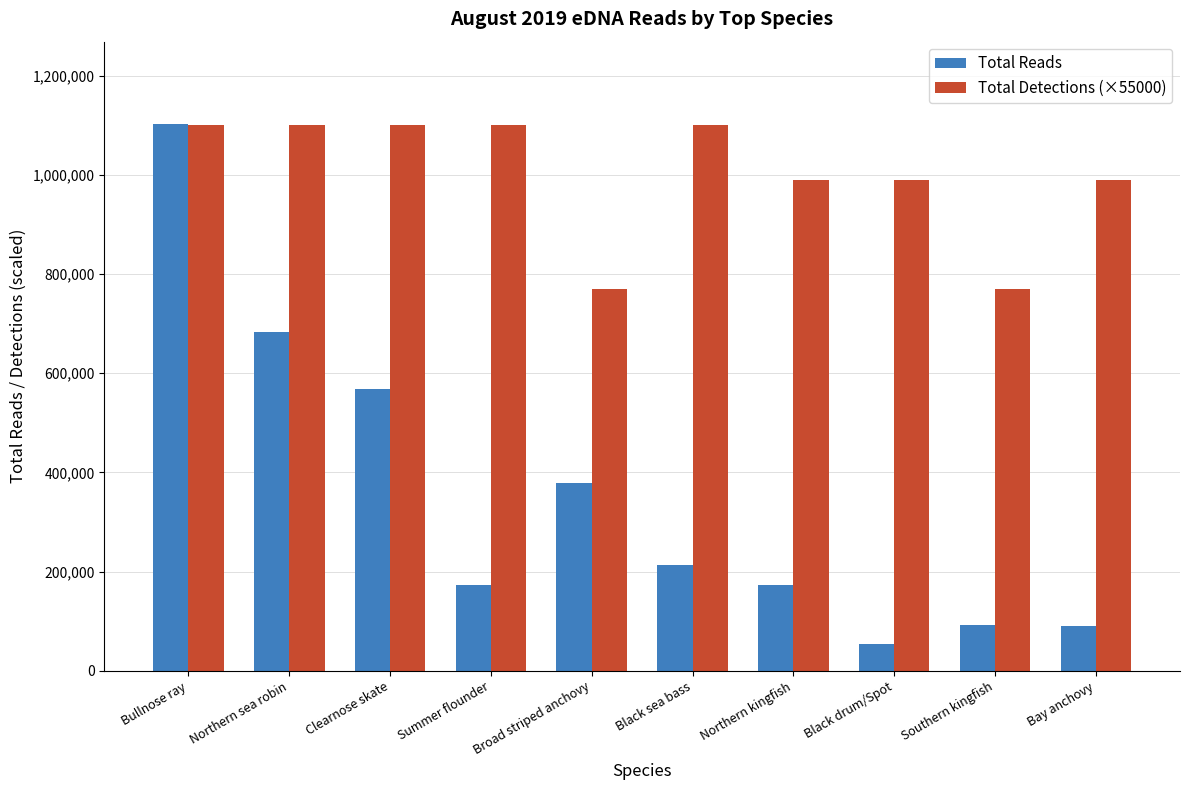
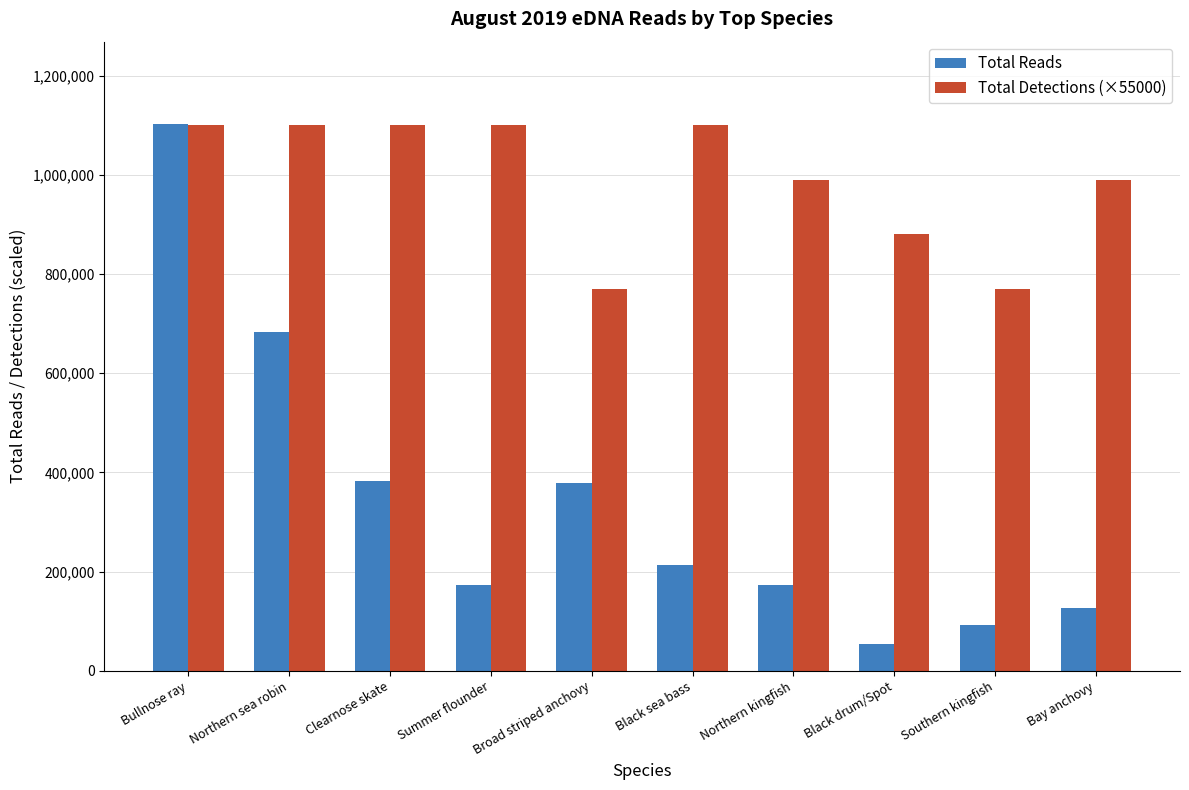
  {
    "Total Reads": {
      "Bullnose ray": "1,100,000",
      "Northern sea robin": "680,000",
-     "Clearnose skate": "570,000",
+     "Clearnose skate": "380,000",
      "Summer flounder": "170,000",
      "Broad striped anchovy": "380,000",
      "Black sea bass": "210,000",
      "Northern kingfish": "170,000",
      "Black drum/Spot": "50,000",
      "Southern kingfish": "90,000",
-     "Bay anchovy": "90,000"
+     "Bay anchovy": "130,000"
    },
    "Total Detections (×55000)": {
      "Bullnose ray": "1,100,000",
      "Northern sea robin": "1,100,000",
      "Clearnose skate": "1,100,000",
      "Summer flounder": "1,100,000",
      "Broad striped anchovy": "770,000",
      "Black sea bass": "1,100,000",
      "Northern kingfish": "990,000",
-     "Black drum/Spot": "990,000",
+     "Black drum/Spot": "880,000",
      "Southern kingfish": "770,000",
      "Bay anchovy": "990,000"
    }
  }
